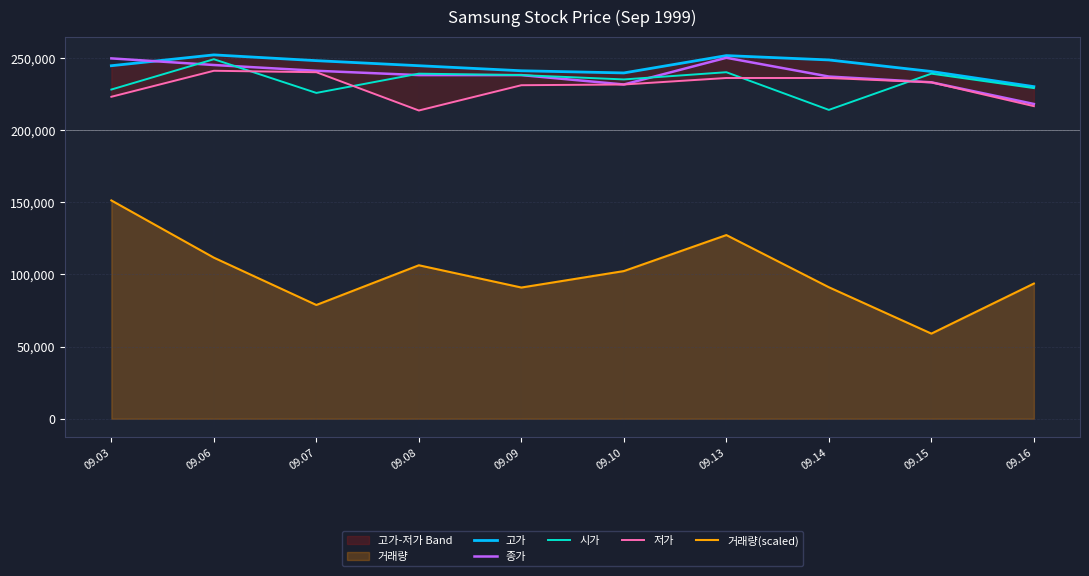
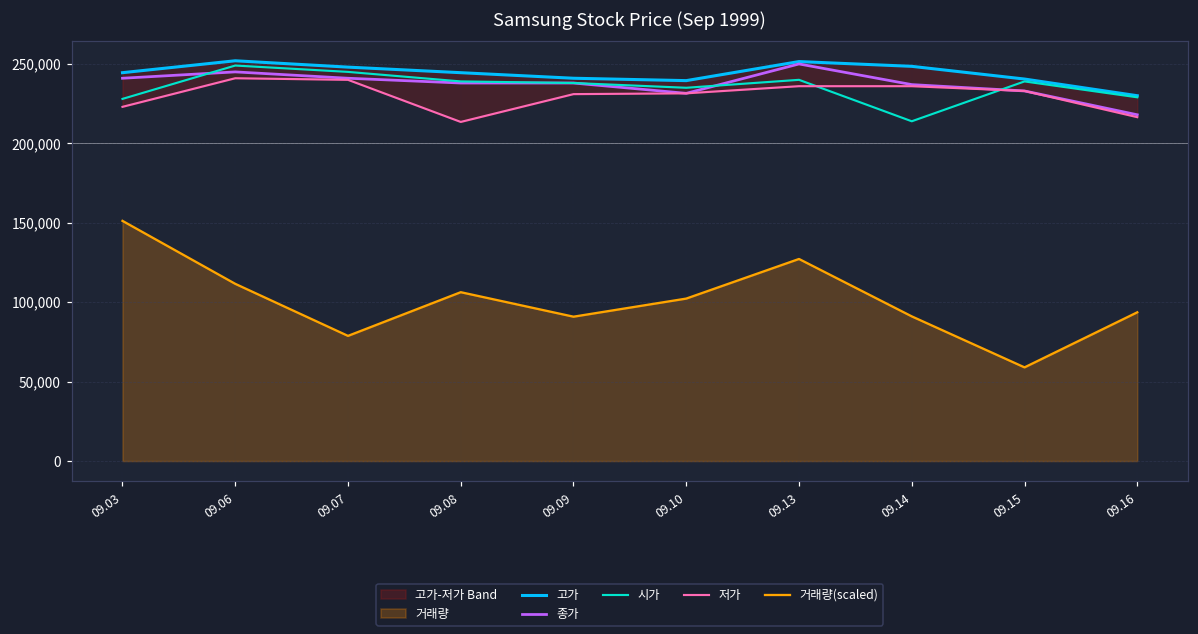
  {
    "종가": {
-     "09.03": "250,000",
+     "09.03": "241,000",
      "09.06": "245,000"
    },
    "시가": {
      "09.03": "228,000",
      "09.06": "249,000",
-     "09.07": "226,000",
+     "09.07": "245,000",
      "09.10": "235,000",
      "09.13": "240,000",
      "09.14": "214,000"
    },
    "저가": {
      "09.03": "223,000",
      "09.06": "241,000",
      "09.08": "213,000",
      "09.09": "231,000",
      "09.13": "236,000"
    }
  }
